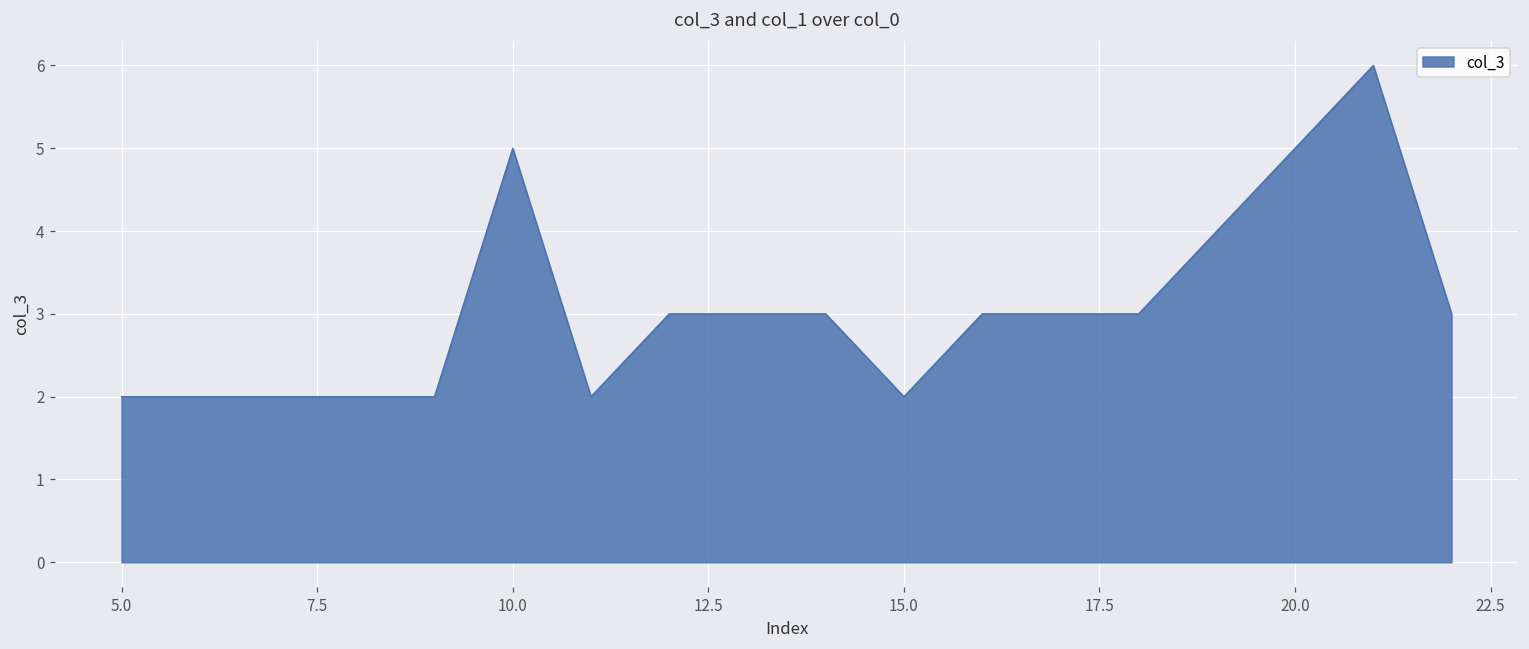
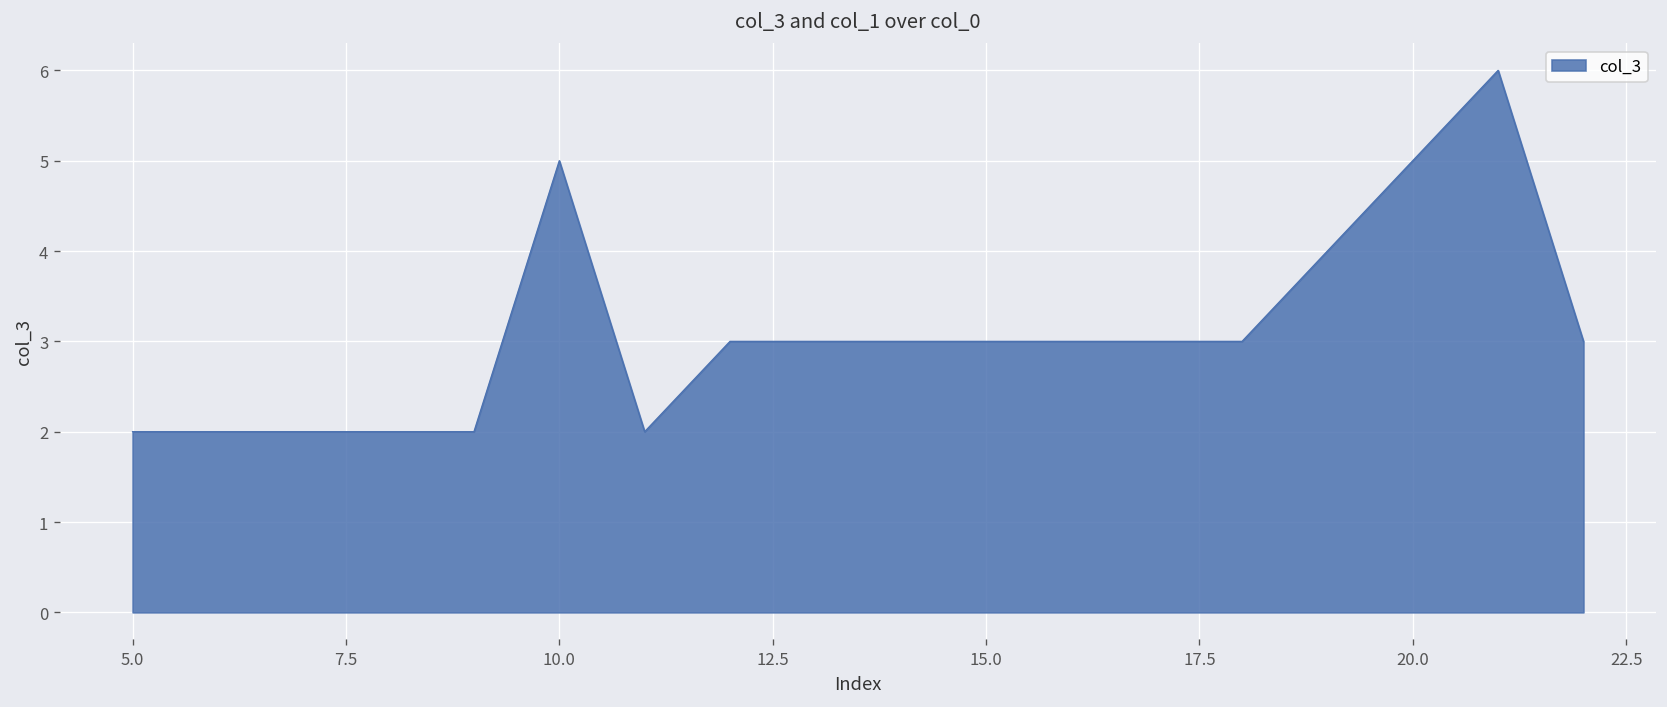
  {
    "5.0": 2,
    "10.0": 5,
-   "15.0": 2,
+   "15.0": 3,
    "20.0": 5
  }
